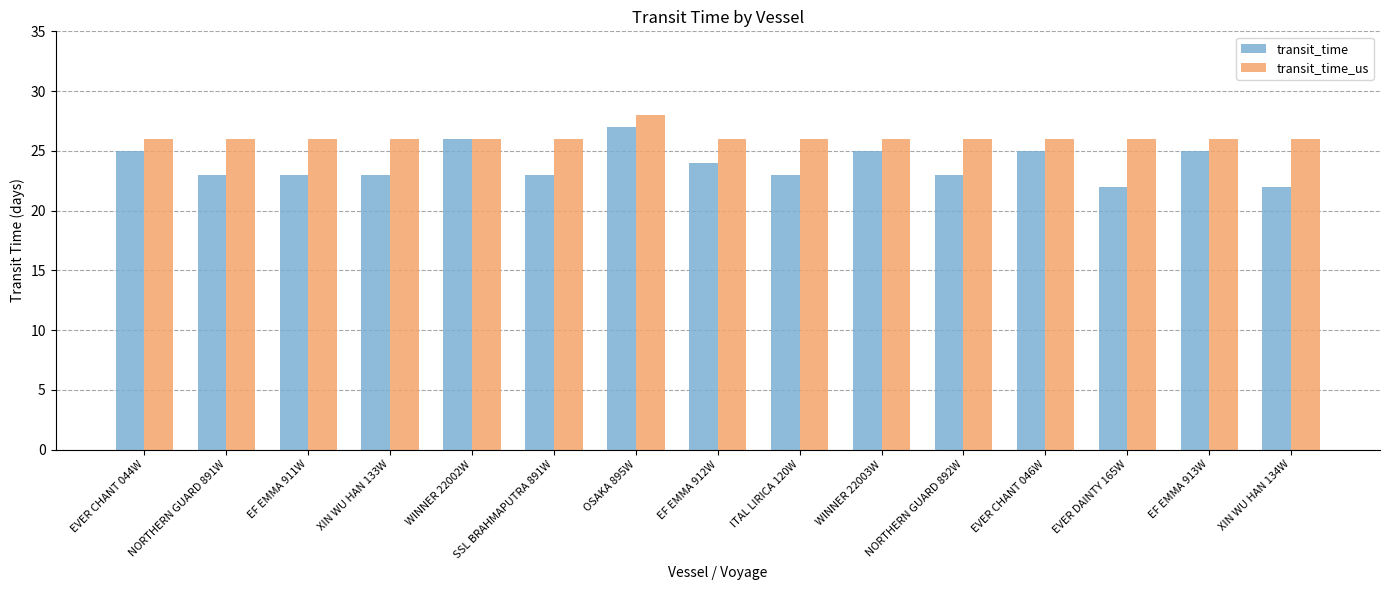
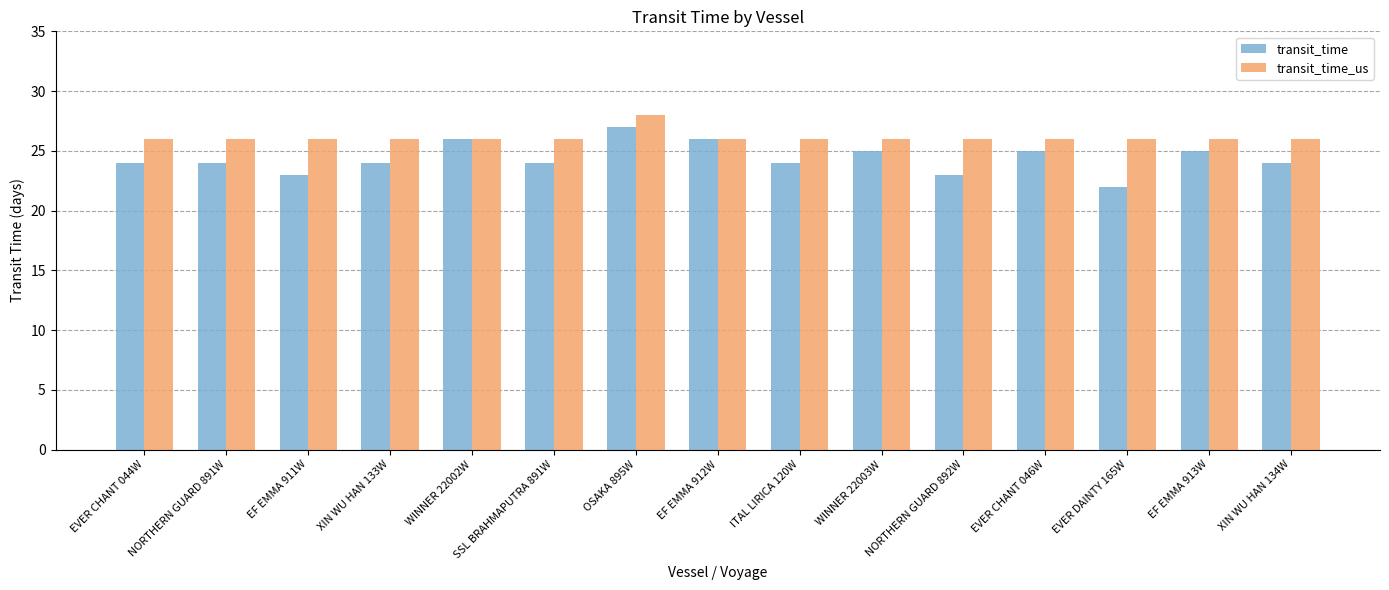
  {
    "transit_time": {
-     "EVER CHANT 044W": 25,
-     "NORTHERN GUARD 891W": 23,
+     "EVER CHANT 044W": 24,
+     "NORTHERN GUARD 891W": 24,
      "EF EMMA 911W": 23,
-     "XIN WU HAN 133W": 23,
+     "XIN WU HAN 133W": 24,
      "WINNER 22002W": 26,
-     "SSL BRAHMAPUTRA 891W": 23,
+     "SSL BRAHMAPUTRA 891W": 24,
      "OSAKA 895W": 27,
-     "EF EMMA 912W": 24,
-     "ITAL LIRICA 120W": 23,
+     "EF EMMA 912W": 26,
+     "ITAL LIRICA 120W": 24,
      "WINNER 22003W": 25,
      "NORTHERN GUARD 892W": 23,
      "EVER CHANT 046W": 25,
      "EVER DAINTY 165W": 22,
      "EF EMMA 913W": 25,
-     "XIN WU HAN 134W": 22
+     "XIN WU HAN 134W": 24
    },
    "transit_time_us": {
      "EVER CHANT 044W": 26,
      "NORTHERN GUARD 891W": 26,
      "EF EMMA 911W": 26,
      "XIN WU HAN 133W": 26,
      "WINNER 22002W": 26,
      "SSL BRAHMAPUTRA 891W": 26,
      "OSAKA 895W": 28,
      "EF EMMA 912W": 26,
      "ITAL LIRICA 120W": 26,
      "WINNER 22003W": 26,
      "NORTHERN GUARD 892W": 26,
      "EVER CHANT 046W": 26,
      "EVER DAINTY 165W": 26,
      "EF EMMA 913W": 26,
      "XIN WU HAN 134W": 26
    }
  }
